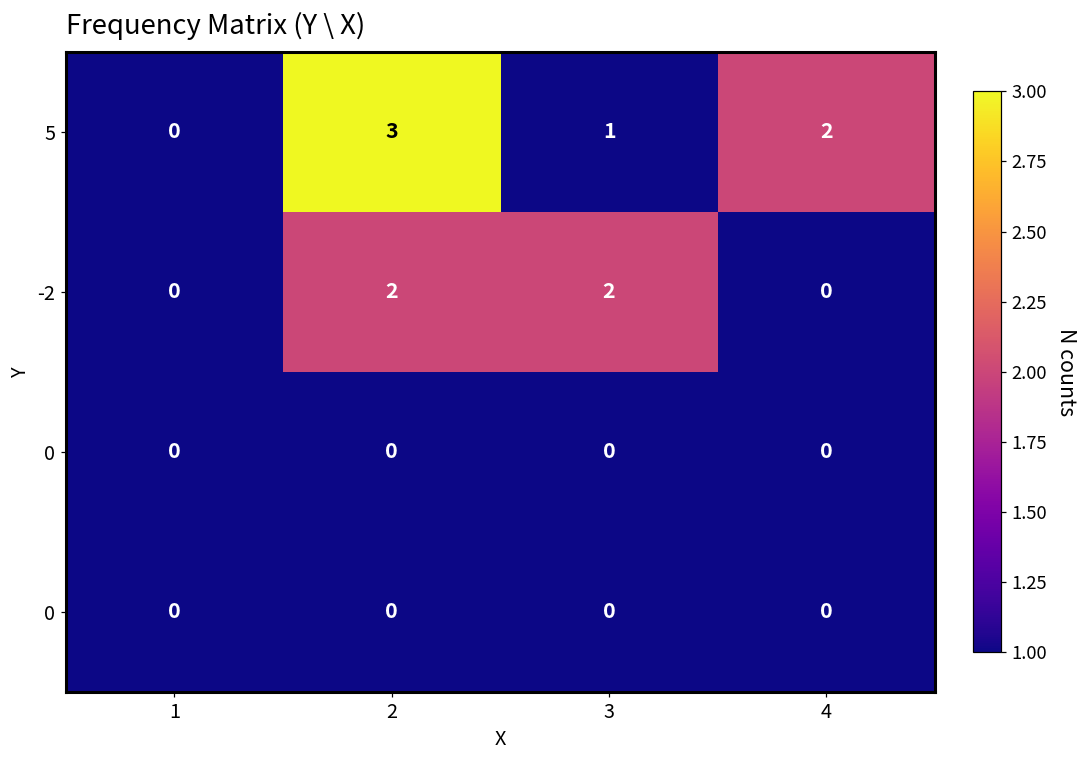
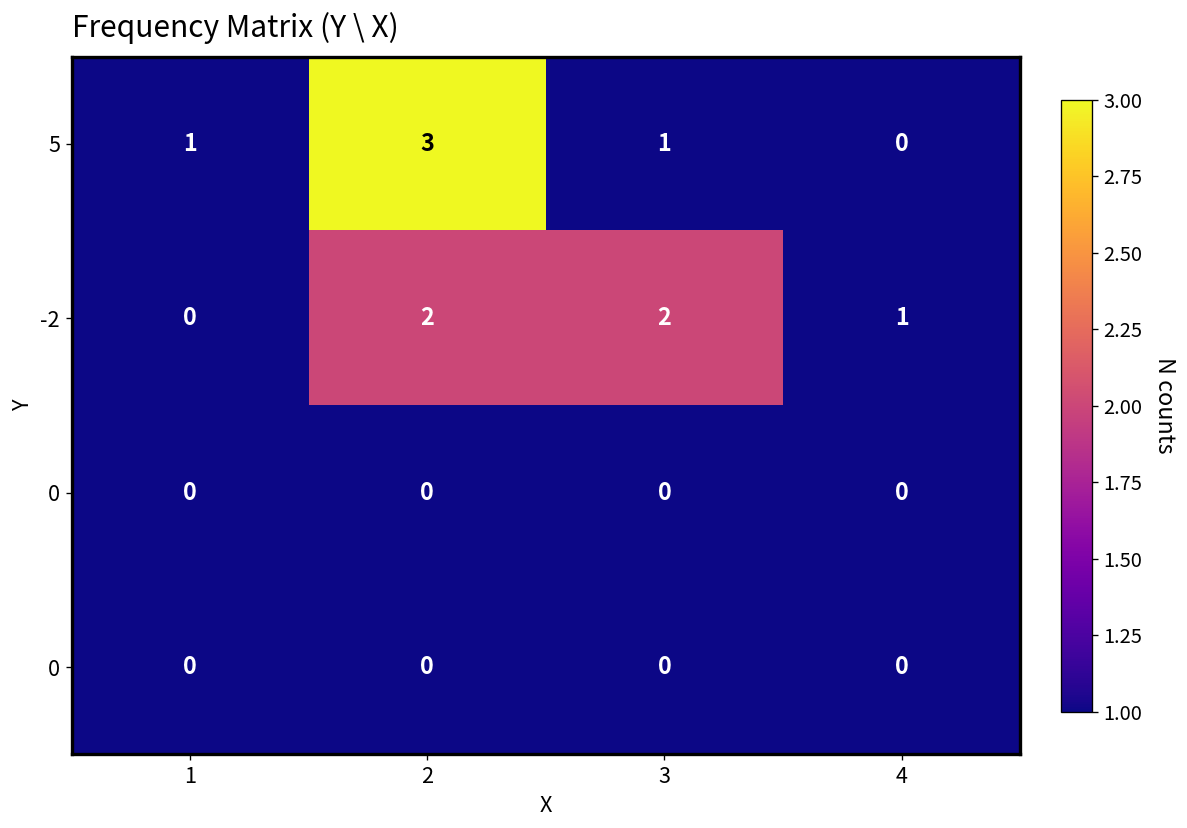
  {
    "5": {
-     "1": 0,
+     "1": 1,
      "2": 3,
      "3": 1,
-     "4": 2
+     "4": 0
    },
    "-2": {
      "1": 0,
      "2": 2,
      "3": 2,
-     "4": 0
+     "4": 1
    }
  }
